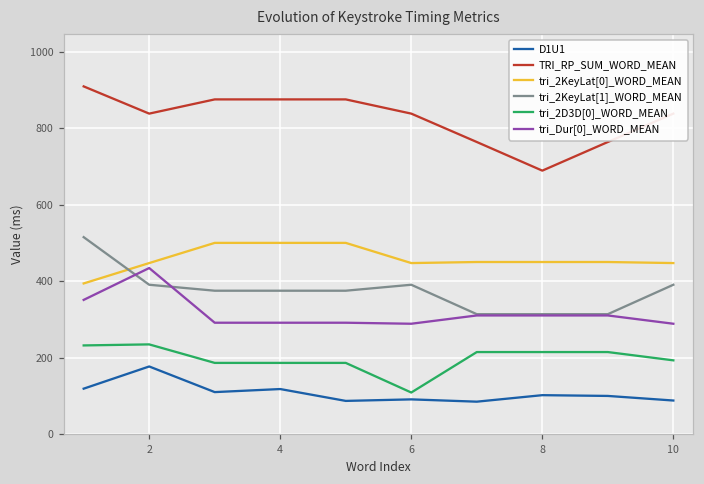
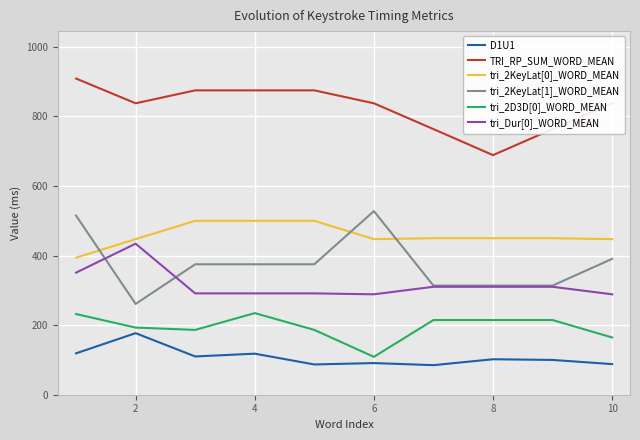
  {
    "D1U1": {
      "2": 180,
      "4": 120,
      "6": 90,
      "8": 100,
      "10": 90
    },
    "TRI_RP_SUM_WORD_MEAN": {
      "2": 840,
      "4": 880,
      "6": 840,
      "8": 690
    },
    "tri_2KeyLat[0]_WORD_MEAN": {
      "2": 450,
      "4": 500,
      "6": 450,
      "8": 450,
      "10": 450
    },
    "tri_2KeyLat[1]_WORD_MEAN": {
-     "2": 390,
+     "2": 260,
      "4": 380,
-     "6": 390,
+     "6": 530,
      "10": 390
    },
    "tri_2D3D[0]_WORD_MEAN": {
-     "2": 230,
-     "4": 190,
+     "2": 190,
+     "4": 230,
      "6": 110,
      "8": 210,
-     "10": 190
+     "10": 160
    },
    "tri_Dur[0]_WORD_MEAN": {
      "2": 430,
      "4": 290,
      "6": 290,
      "10": 290
    }
  }
